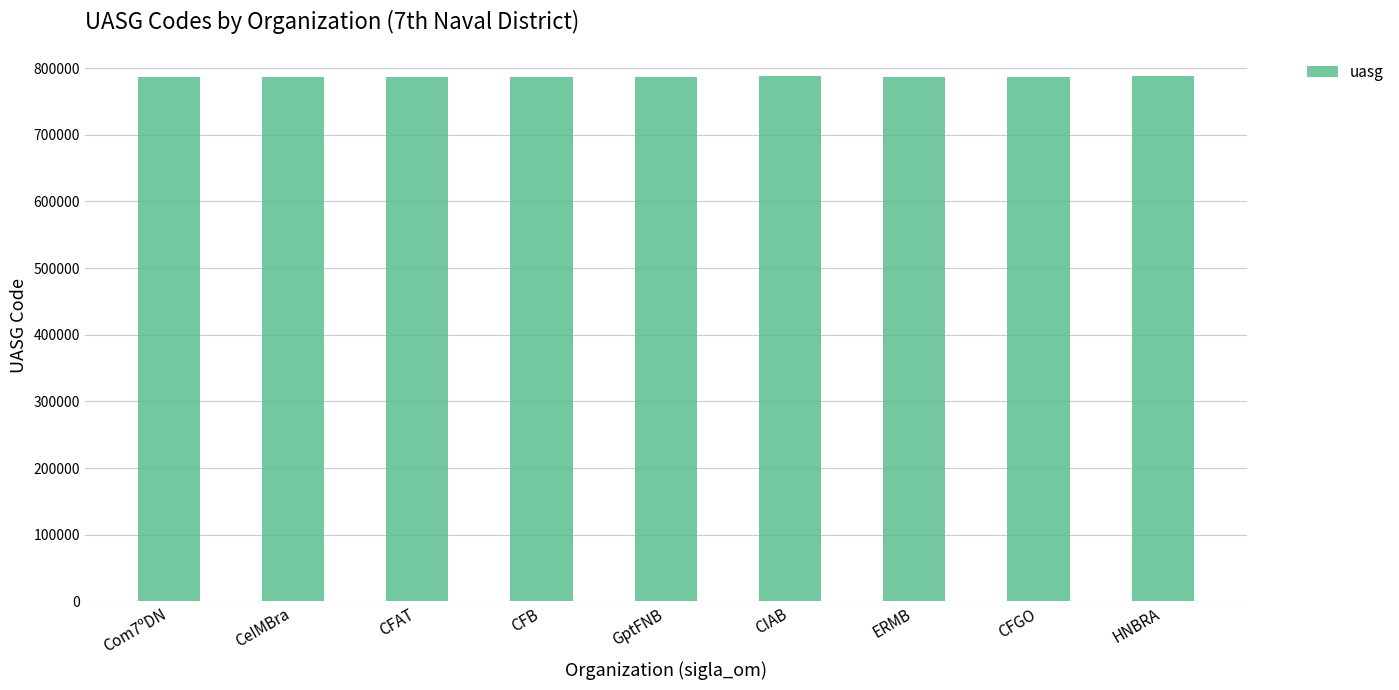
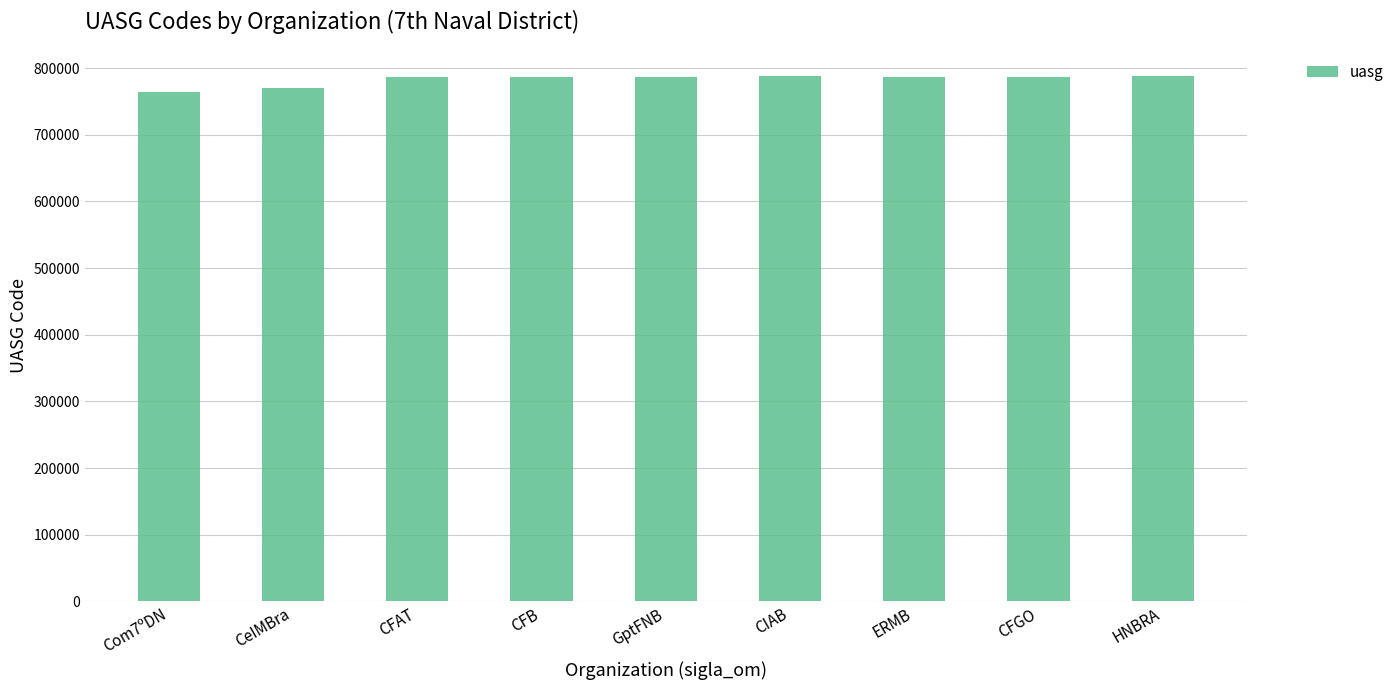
  {
-   "Com7ºDN": 790000,
-   "CeIMBra": 790000,
+   "Com7ºDN": 760000,
+   "CeIMBra": 770000,
    "CFAT": 790000,
    "CFB": 790000,
    "GptFNB": 790000,
    "CIAB": 790000,
    "ERMB": 790000,
    "CFGO": 790000,
    "HNBRA": 790000
  }
